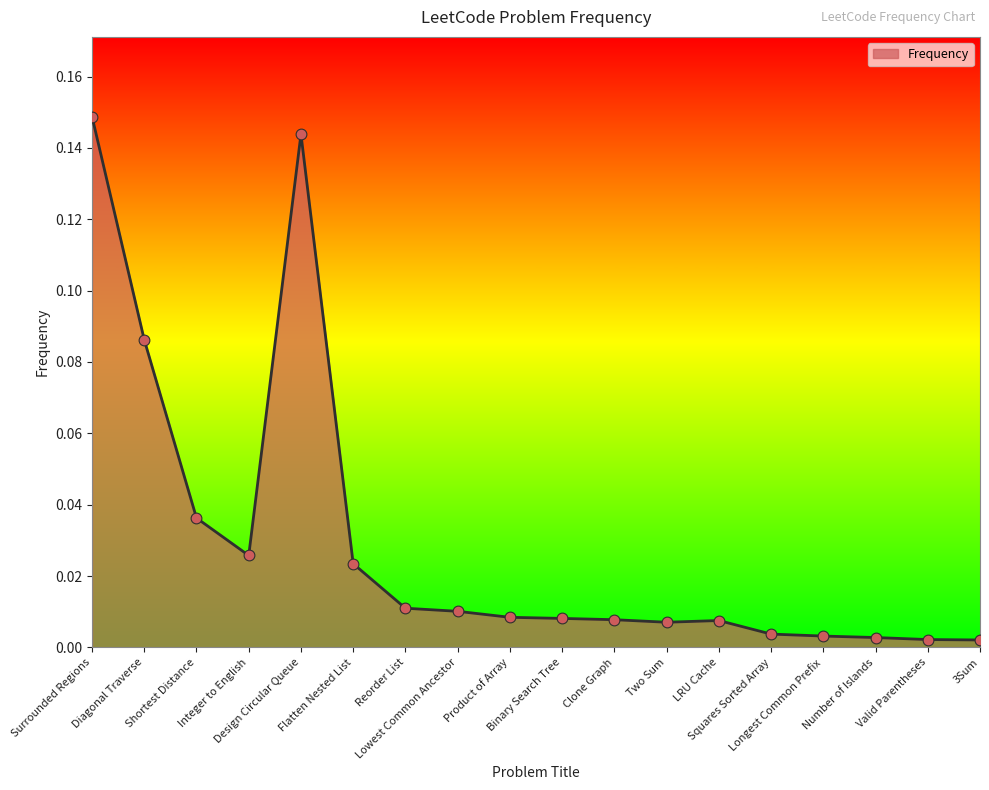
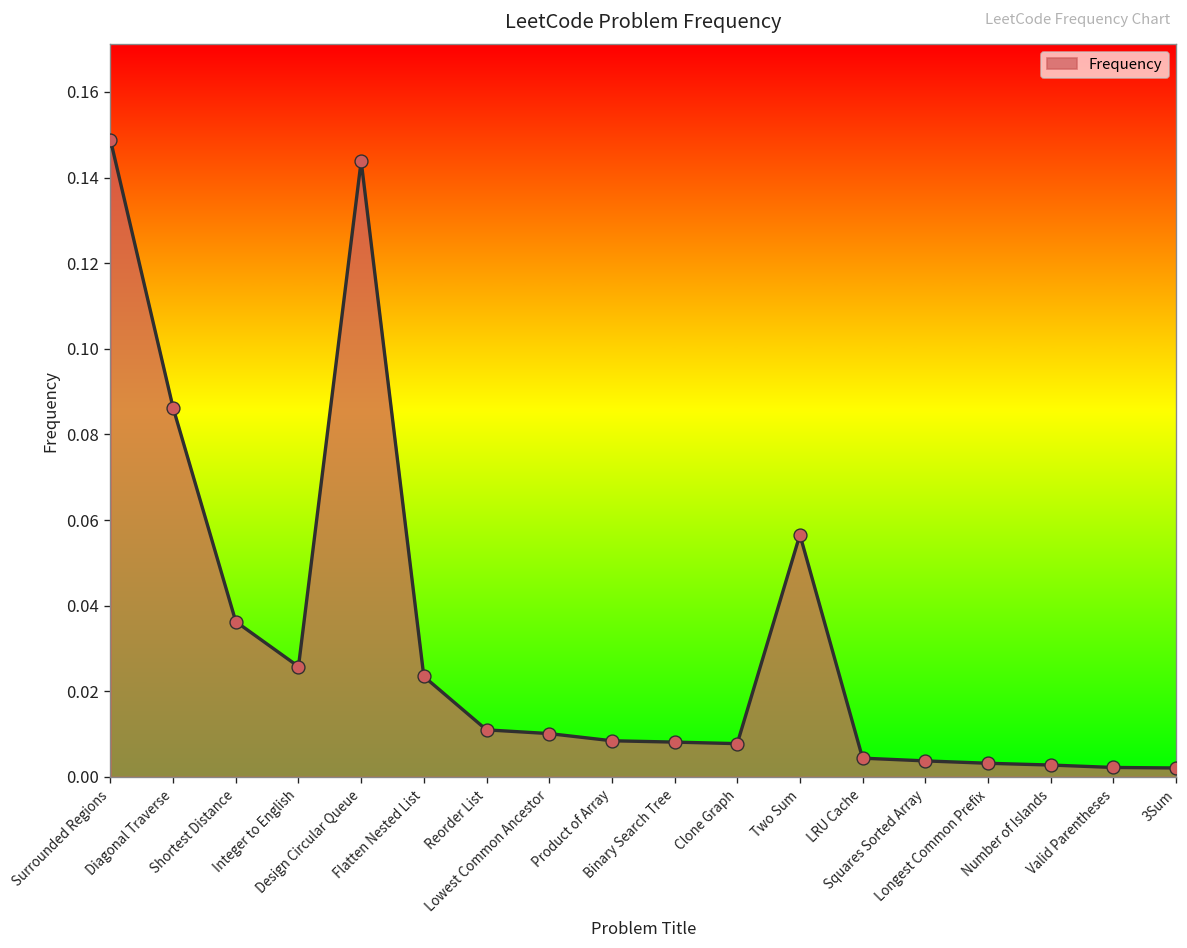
  {
    "Surrounded Regions": 0.149,
    "Diagonal Traverse": 0.086,
    "Shortest Distance": 0.036,
    "Integer to English": 0.026,
    "Design Circular Queue": 0.144,
    "Flatten Nested List": 0.023,
    "Reorder List": 0.011,
    "Lowest Common Ancestor": 0.010,
    "Product of Array": 0.008,
    "Binary Search Tree": 0.008,
    "Clone Graph": 0.008,
-   "Two Sum": 0.007,
-   "LRU Cache": 0.008,
+   "Two Sum": 0.057,
+   "LRU Cache": 0.004,
    "Squares Sorted Array": 0.004,
    "Longest Common Prefix": 0.003,
    "Number of Islands": 0.003,
    "Valid Parentheses": 0.002,
    "3Sum": 0.002
  }
